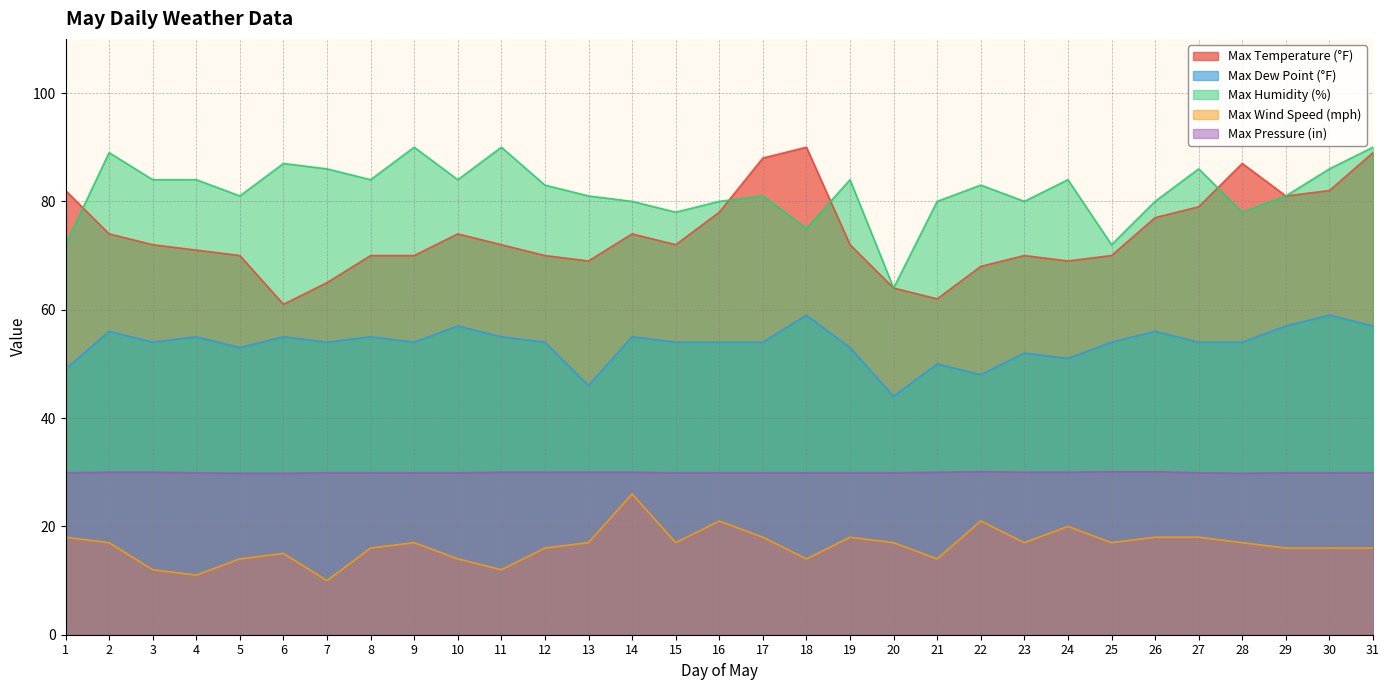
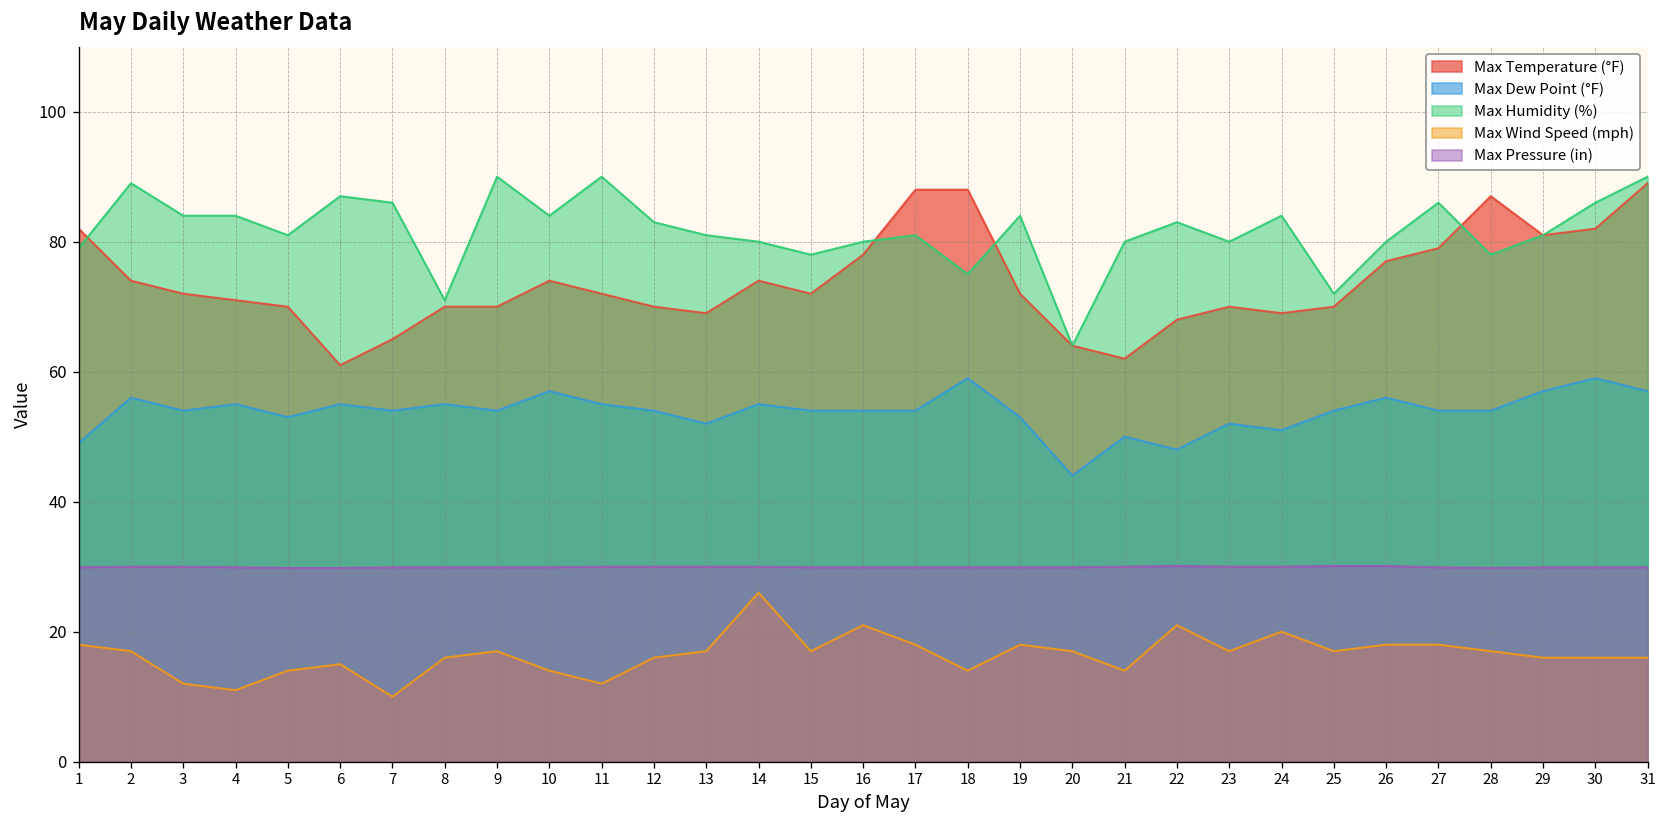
  {
    "Max Temperature (°F)": {
      "1": 82,
      "2": 74,
      "3": 72,
      "4": 71,
      "5": 70,
      "6": 61,
      "7": 65,
      "8": 70,
      "9": 70,
      "10": 74,
      "11": 72,
      "12": 70,
      "13": 69,
      "14": 74,
      "15": 72,
      "16": 78,
      "17": 88,
-     "18": 90,
+     "18": 88,
      "19": 72,
      "21": 62,
      "22": 68,
      "23": 70,
      "24": 69,
      "25": 70,
      "26": 77,
      "27": 79,
      "28": 87,
      "30": 82,
      "31": 89
    },
    "Max Dew Point (°F)": {
      "1": 49,
      "2": 56,
      "3": 54,
      "4": 55,
      "5": 53,
      "6": 55,
      "7": 54,
      "8": 55,
      "9": 54,
      "10": 57,
      "11": 55,
      "12": 54,
-     "13": 46,
+     "13": 52,
      "14": 55,
      "15": 54,
      "16": 54,
      "17": 54,
      "18": 59,
      "19": 53,
      "20": 44,
      "21": 50,
      "22": 48,
      "23": 52,
      "24": 51,
      "25": 54,
      "26": 56,
      "27": 54,
      "28": 54,
      "29": 57,
      "30": 59,
      "31": 57
    },
    "Max Humidity (%)": {
-     "1": 72,
+     "1": 79,
      "2": 89,
      "3": 84,
      "4": 84,
      "5": 81,
      "6": 87,
      "7": 86,
-     "8": 84,
+     "8": 71,
      "9": 90,
      "10": 84,
      "11": 90,
      "12": 83,
      "13": 81,
      "14": 80,
      "15": 78,
      "16": 80,
      "17": 81,
      "18": 75,
      "19": 84,
      "21": 80,
      "22": 83,
      "23": 80,
      "24": 84,
      "25": 72,
      "26": 80,
      "27": 86,
      "28": 78,
      "30": 86,
      "31": 90
    },
    "Max Wind Speed (mph)": {
      "1": 18,
      "2": 17,
      "3": 12,
      "4": 11,
      "5": 14,
      "6": 15,
      "7": 10,
      "8": 16,
      "9": 17,
      "10": 14,
      "11": 12,
      "12": 16,
      "13": 17,
      "14": 26,
      "15": 17,
      "16": 21,
      "17": 18,
      "18": 14,
      "19": 18,
      "20": 17,
      "21": 14,
      "22": 21,
      "23": 17,
      "24": 20,
      "25": 17,
      "26": 18,
      "27": 18,
      "28": 17,
      "29": 16,
      "30": 16,
      "31": 16
    },
    "Max Pressure (in)": {
      "1": 30,
      "2": 30,
      "3": 30,
      "4": 30,
      "5": 30,
      "6": 30,
      "7": 30,
      "8": 30,
      "9": 30,
      "10": 30,
      "11": 30,
      "12": 30,
      "13": 30,
      "14": 30,
      "15": 30,
      "16": 30,
      "17": 30,
      "18": 30,
      "19": 30,
      "20": 30,
      "21": 30,
      "22": 30,
      "23": 30,
      "24": 30,
      "25": 30,
      "26": 30,
      "27": 30,
      "28": 30,
      "29": 30,
      "30": 30,
      "31": 30
    }
  }
